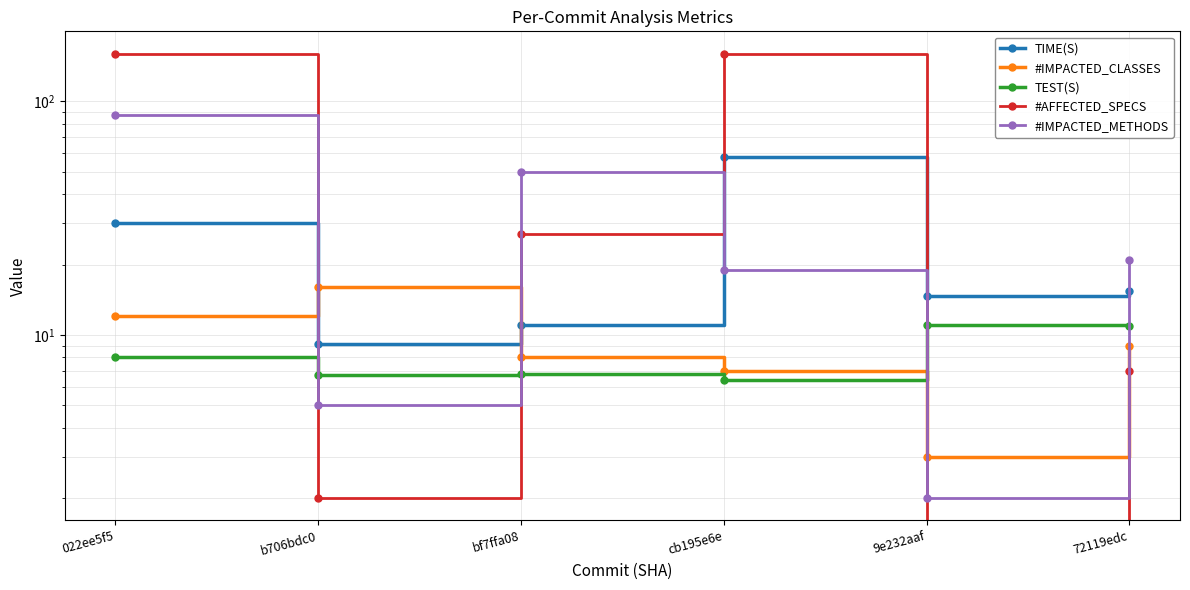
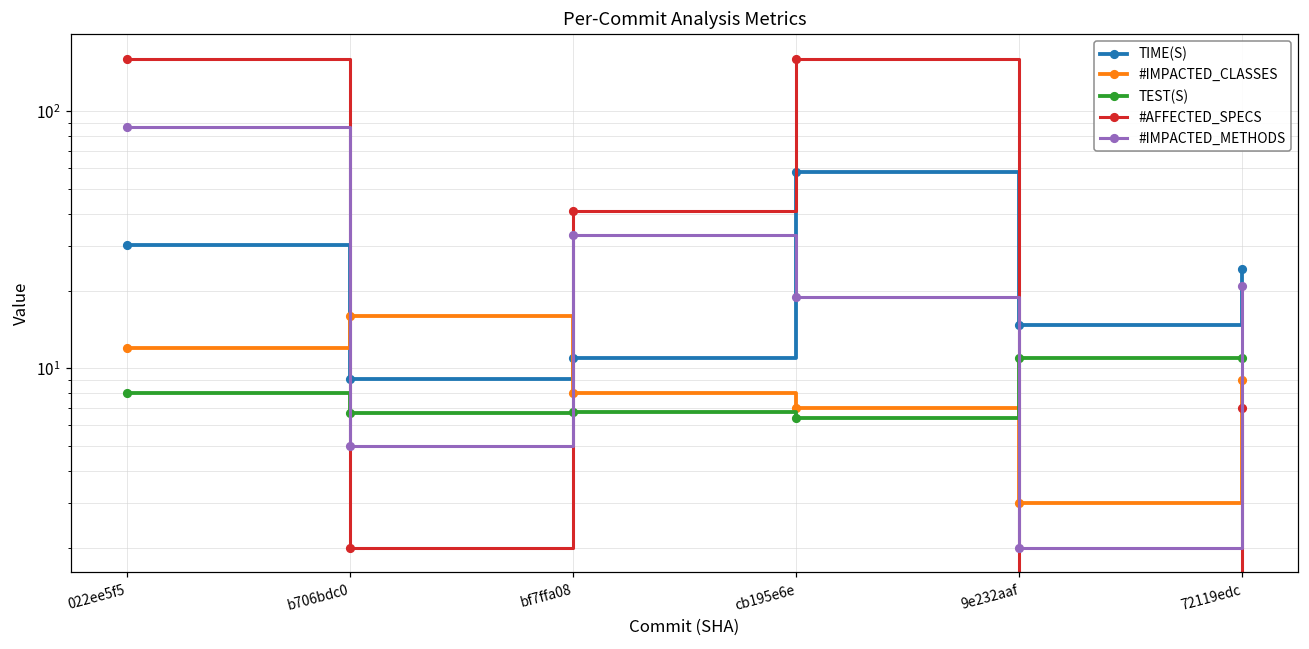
  {
    "TIME(S)": {
      "022ee5f5": 30,
      "b706bdc0": 9,
      "bf7ffa08": 11,
      "cb195e6e": 58,
      "9e232aaf": 15,
-     "72119edc": 15
+     "72119edc": 24
    },
    "#IMPACTED_CLASSES": {
      "022ee5f5": 12,
      "b706bdc0": 16,
      "bf7ffa08": 8,
      "cb195e6e": 7,
      "9e232aaf": 3,
      "72119edc": 9
    },
    "TEST(S)": {
      "022ee5f5": 8,
      "b706bdc0": 6.7,
      "bf7ffa08": 6.8,
      "cb195e6e": 6.4,
      "9e232aaf": 11,
      "72119edc": 11
    },
    "#AFFECTED_SPECS": {
      "022ee5f5": 160,
      "b706bdc0": 2,
-     "bf7ffa08": 27,
+     "bf7ffa08": 41,
      "cb195e6e": 160,
      "72119edc": 7
    },
    "#IMPACTED_METHODS": {
      "022ee5f5": 87,
      "b706bdc0": 5,
-     "bf7ffa08": 50,
+     "bf7ffa08": 33,
      "cb195e6e": 19,
      "9e232aaf": 2,
      "72119edc": 21
    }
  }
